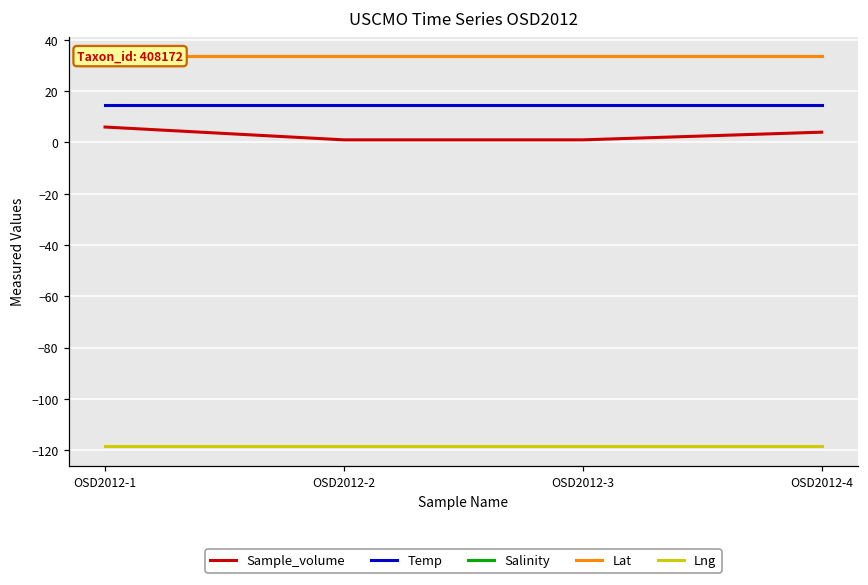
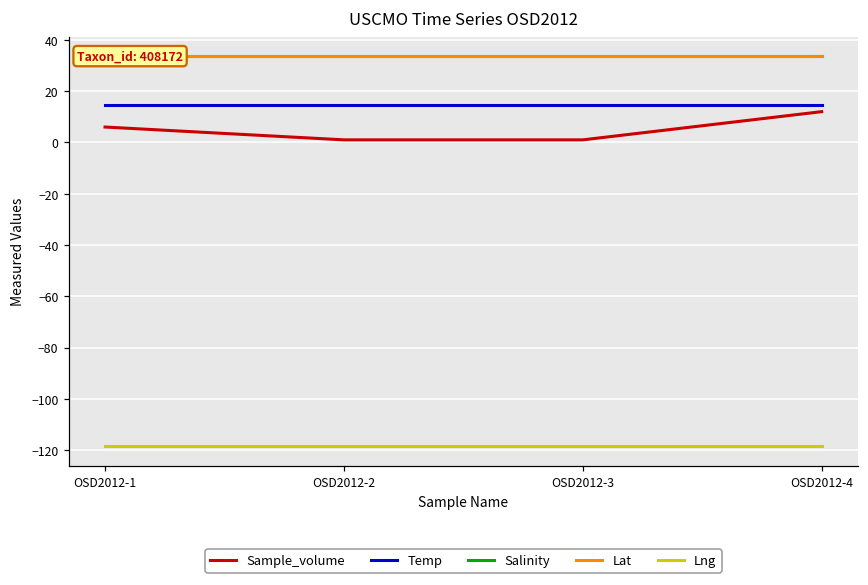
  {
    "Sample_volume": {
      "OSD2012-1": 6,
      "OSD2012-2": 1,
      "OSD2012-3": 1,
-     "OSD2012-4": 4
+     "OSD2012-4": 12
    },
    "Temp": {
      "OSD2012-1": 15,
      "OSD2012-2": 15,
      "OSD2012-3": 15,
      "OSD2012-4": 15
    },
    "Lat": {
      "OSD2012-2": 34,
      "OSD2012-3": 34,
      "OSD2012-4": 34
    },
    "Lng": {
      "OSD2012-1": -118,
      "OSD2012-2": -118,
      "OSD2012-3": -118,
      "OSD2012-4": -118
    }
  }
